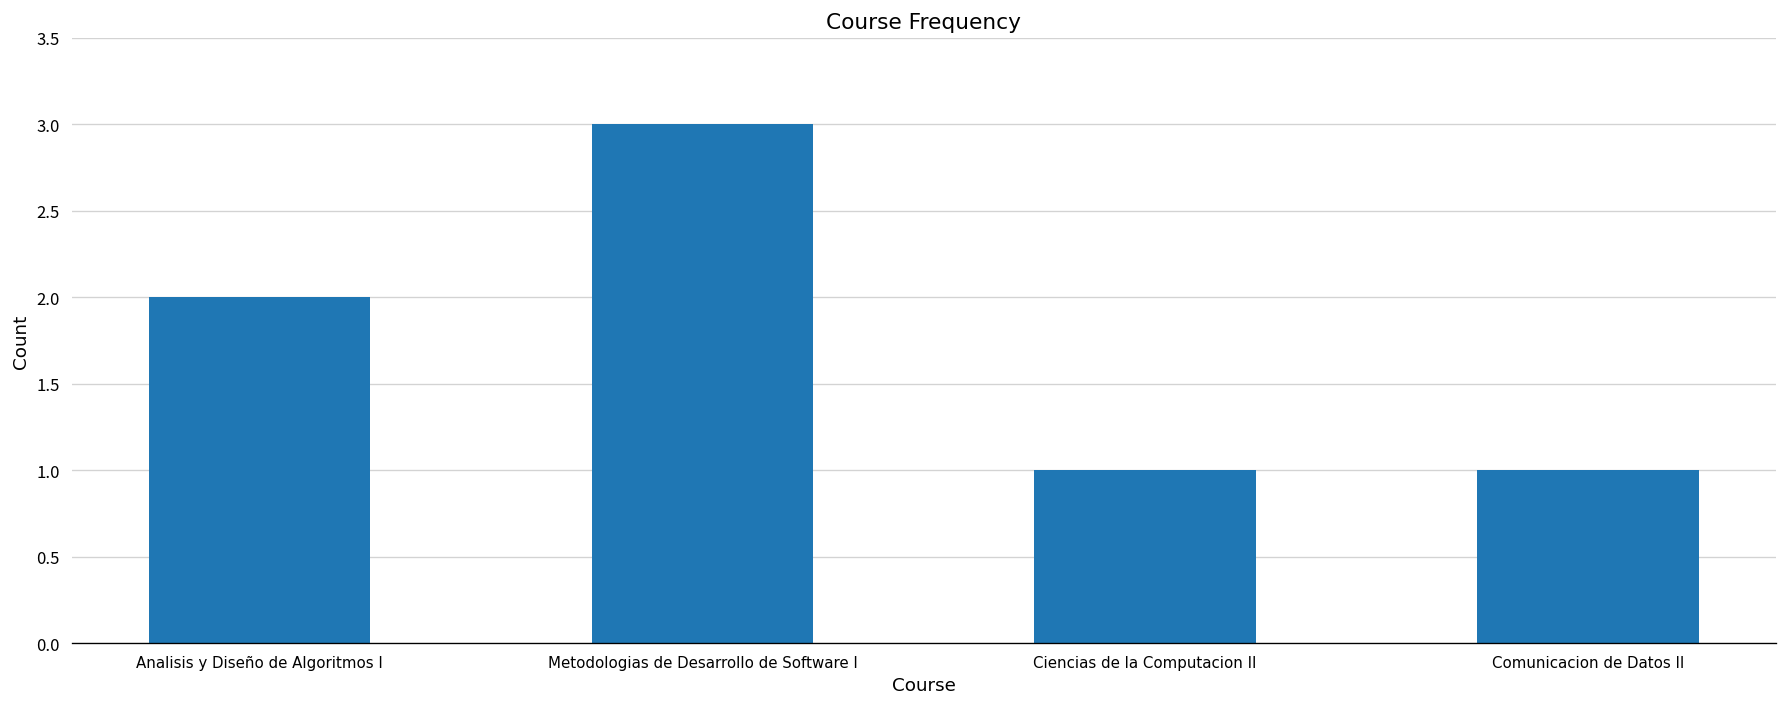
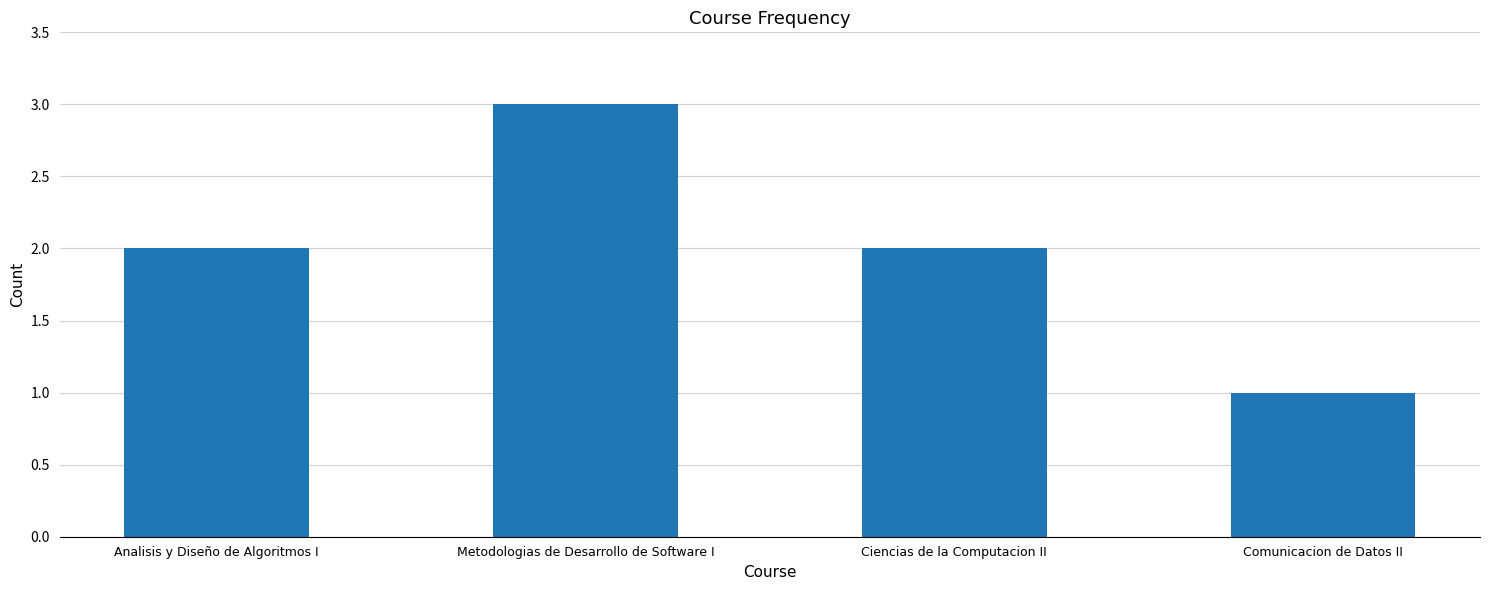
  {
    "Analisis y Diseño de Algoritmos I": 2,
    "Metodologias de Desarrollo de Software I": 3,
-   "Ciencias de la Computacion II": 1,
+   "Ciencias de la Computacion II": 2,
    "Comunicacion de Datos II": 1
  }
